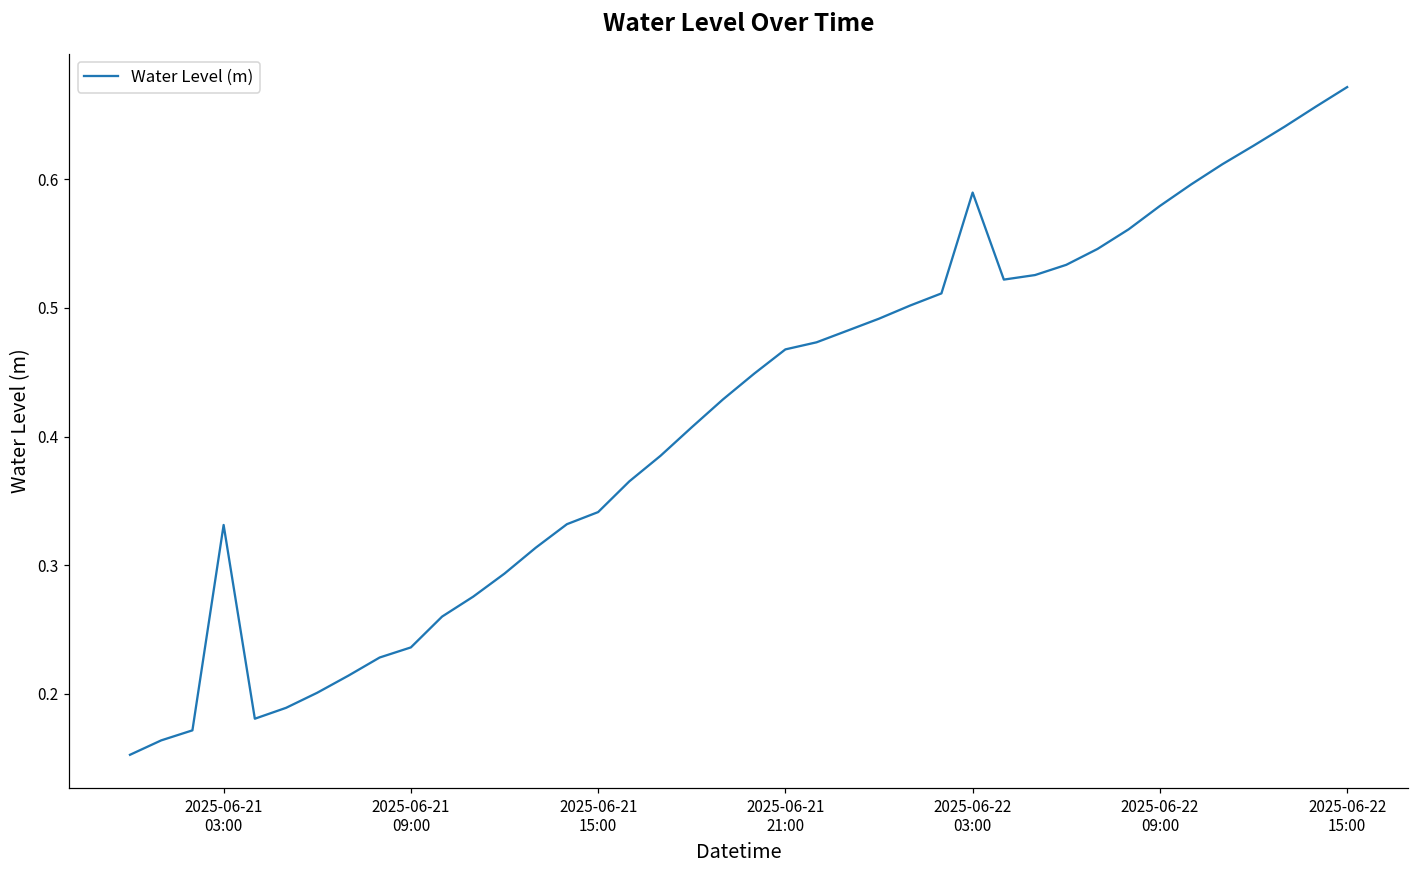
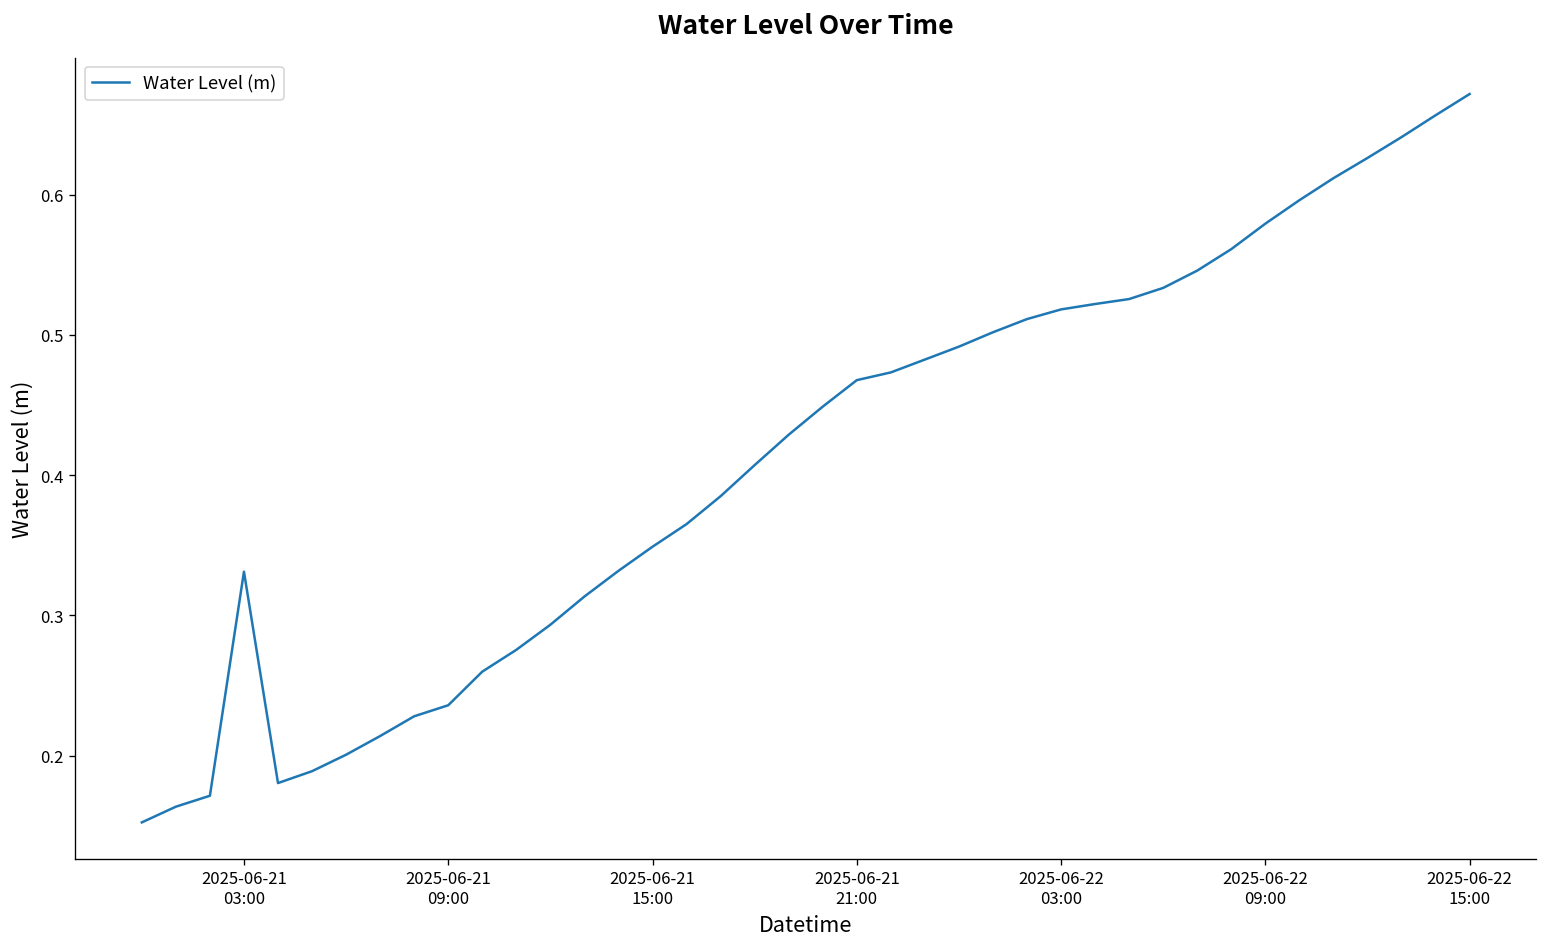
  {
    "2025-06-21 03:00": 0.331,
    "2025-06-21 09:00": 0.236,
-   "2025-06-21 15:00": 0.341,
+   "2025-06-21 15:00": 0.349,
    "2025-06-21 21:00": 0.468,
-   "2025-06-22 03:00": 0.590,
+   "2025-06-22 03:00": 0.518,
    "2025-06-22 09:00": 0.579,
    "2025-06-22 15:00": 0.672
  }
